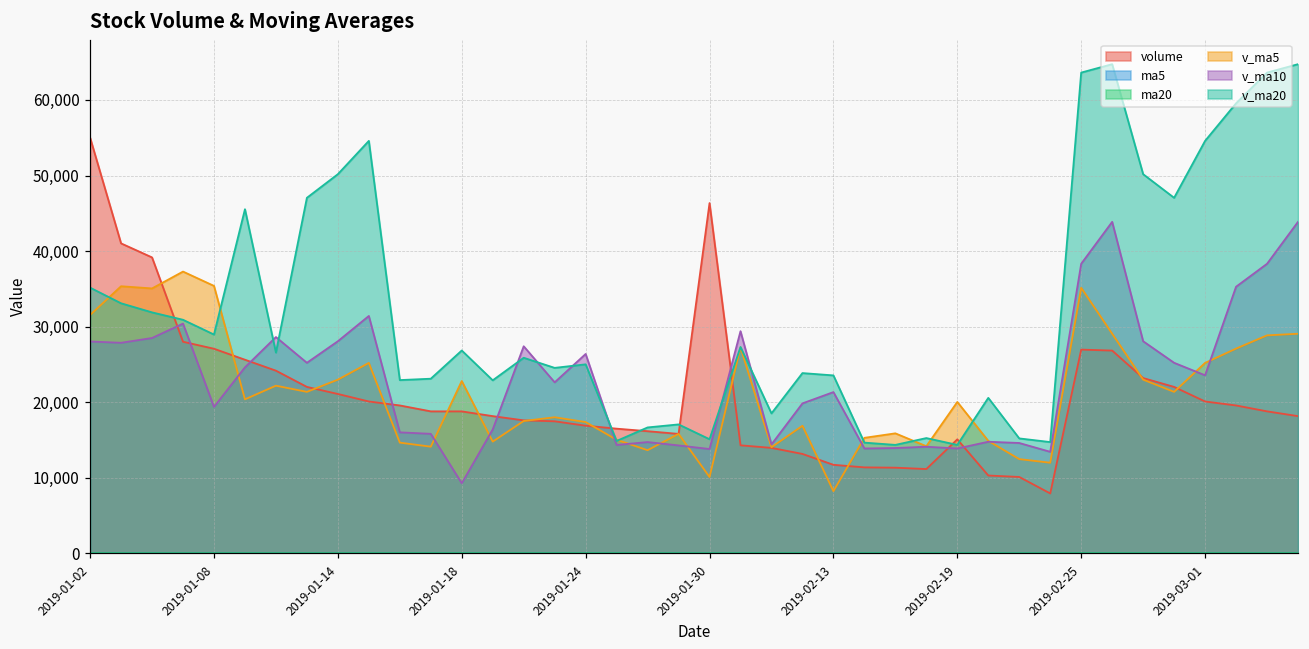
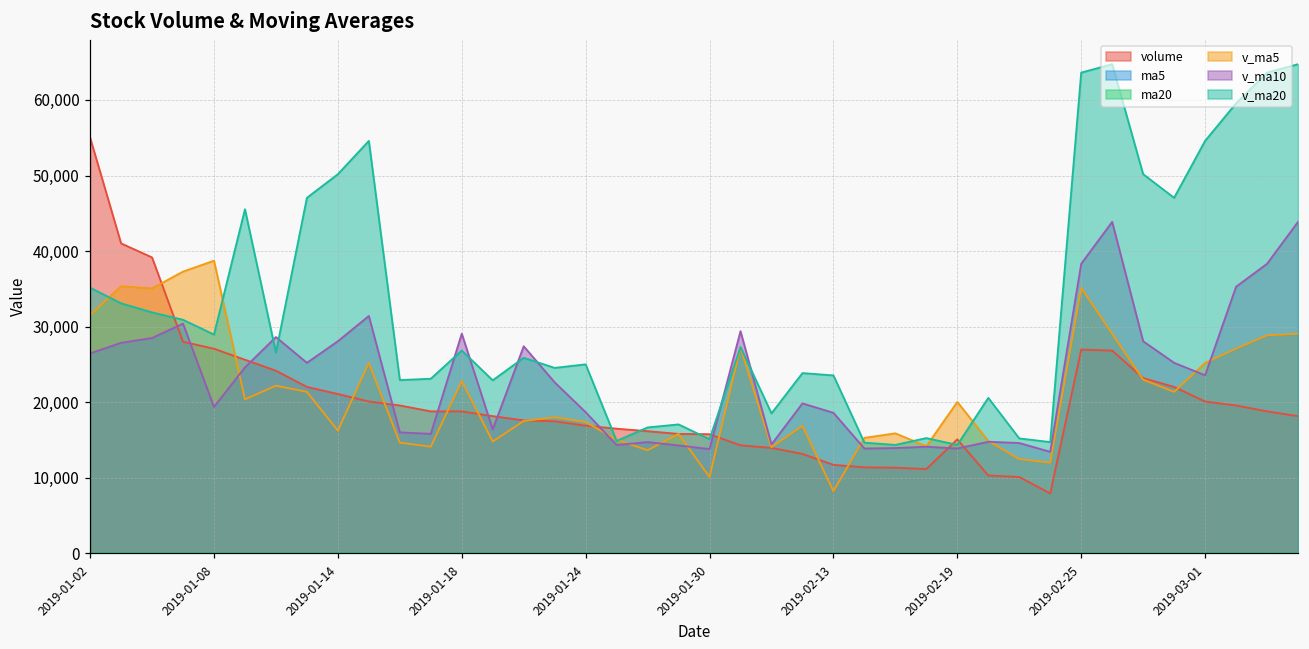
  {
    "volume": {
      "2019-01-02": "55,000",
      "2019-01-08": "27,000",
      "2019-01-14": "21,000",
      "2019-01-18": "19,000",
      "2019-01-24": "17,000",
-     "2019-01-30": "46,000",
+     "2019-01-30": "16,000",
      "2019-02-13": "12,000",
      "2019-02-19": "15,000",
      "2019-02-25": "27,000",
      "2019-03-01": "20,000"
    },
    "v_ma5": {
      "2019-01-02": "32,000",
-     "2019-01-08": "35,000",
-     "2019-01-14": "23,000",
+     "2019-01-08": "39,000",
+     "2019-01-14": "16,000",
      "2019-01-18": "23,000",
      "2019-01-24": "17,000",
      "2019-01-30": "10,000",
      "2019-02-13": "8,000",
      "2019-02-19": "20,000",
      "2019-02-25": "35,000",
      "2019-03-01": "25,000"
    },
    "v_ma10": {
-     "2019-01-02": "28,000",
+     "2019-01-02": "26,000",
      "2019-01-08": "19,000",
      "2019-01-14": "28,000",
-     "2019-01-18": "9,000",
-     "2019-01-24": "26,000",
+     "2019-01-18": "29,000",
+     "2019-01-24": "19,000",
      "2019-01-30": "14,000",
-     "2019-02-13": "21,000",
+     "2019-02-13": "19,000",
      "2019-02-19": "14,000",
      "2019-02-25": "38,000",
      "2019-03-01": "24,000"
    }
  }
